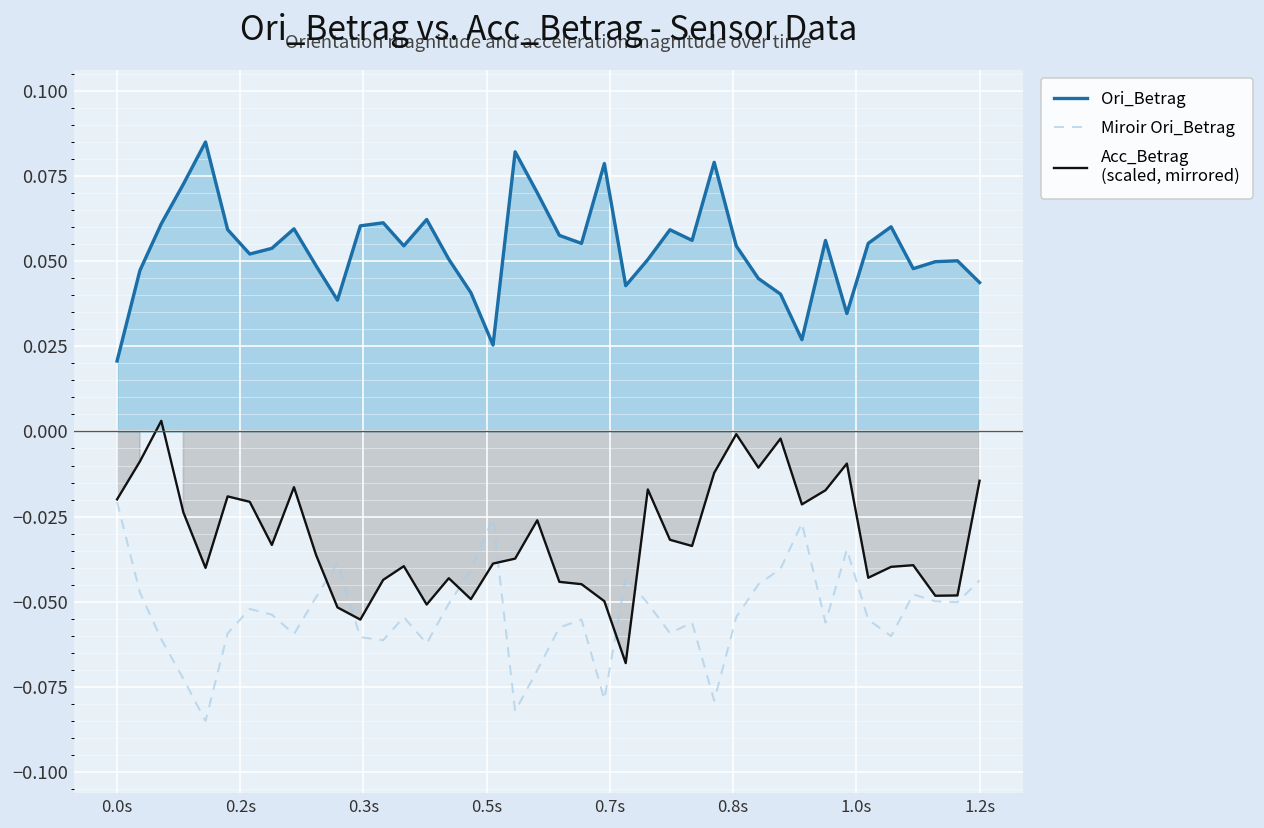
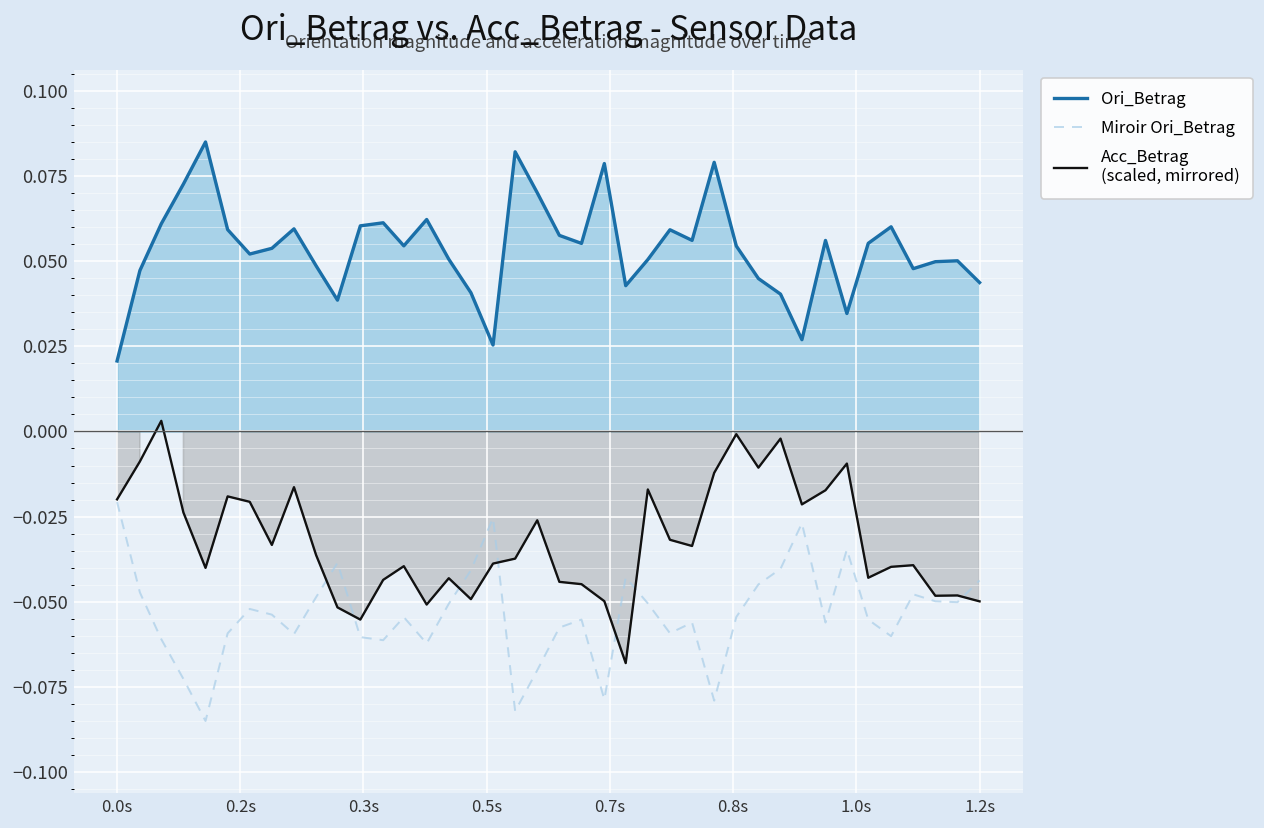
  {
    "Ori_Betrag": {
      "0.0s": 0.021,
      "1.2s": 0.044
    },
    "Miroir Ori_Betrag": {
      "1.2s": -0.044
    },
    "Acc_Betrag (scaled, mirrored)": {
-     "1.2s": -0.014
+     "1.2s": -0.050
    }
  }
